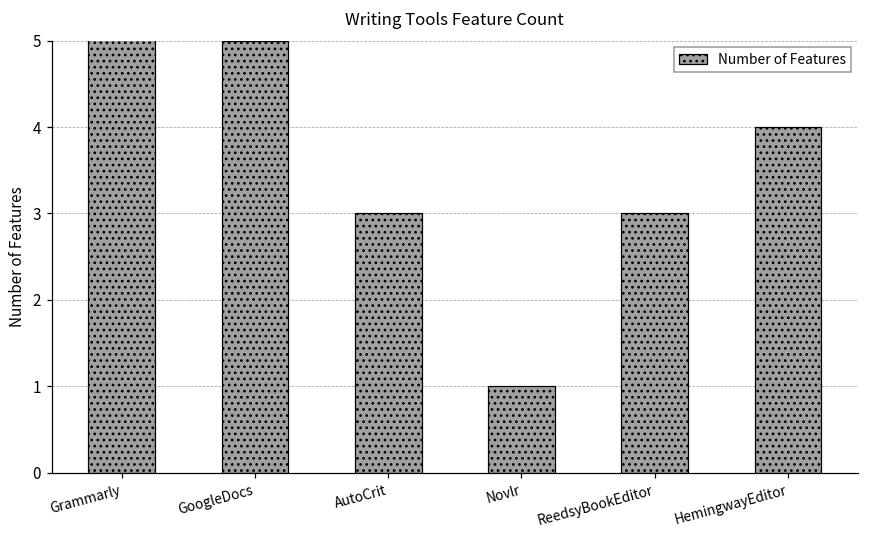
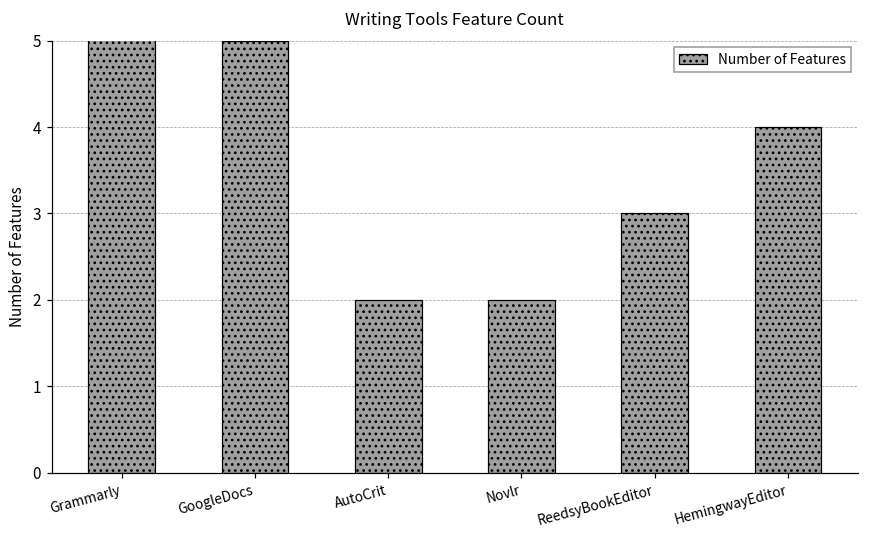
  {
    "GoogleDocs": 5,
-   "AutoCrit": 3,
-   "Novlr": 1,
+   "AutoCrit": 2,
+   "Novlr": 2,
    "ReedsyBookEditor": 3,
    "HemingwayEditor": 4
  }
